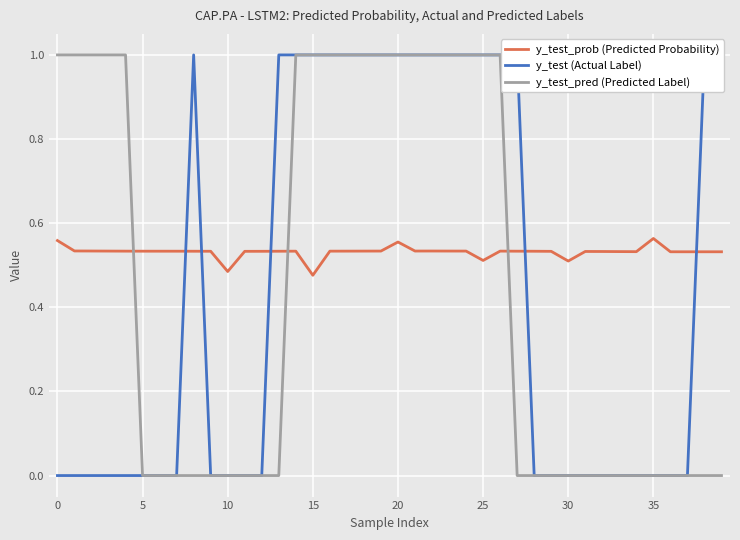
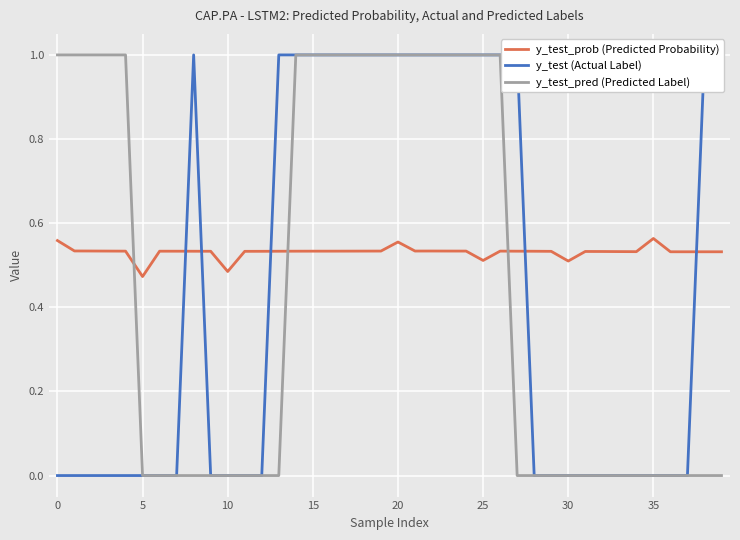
  {
    "y_test_prob (Predicted Probability)": {
      "0": 0.56,
-     "5": 0.53,
+     "5": 0.47,
      "10": 0.49,
-     "15": 0.48,
+     "15": 0.53,
      "20": 0.56,
      "25": 0.51,
      "30": 0.51,
      "35": 0.56
    },
    "y_test (Actual Label)": {
      "0": 0.00
    },
    "y_test_pred (Predicted Label)": {
      "0": 1.00
    }
  }
